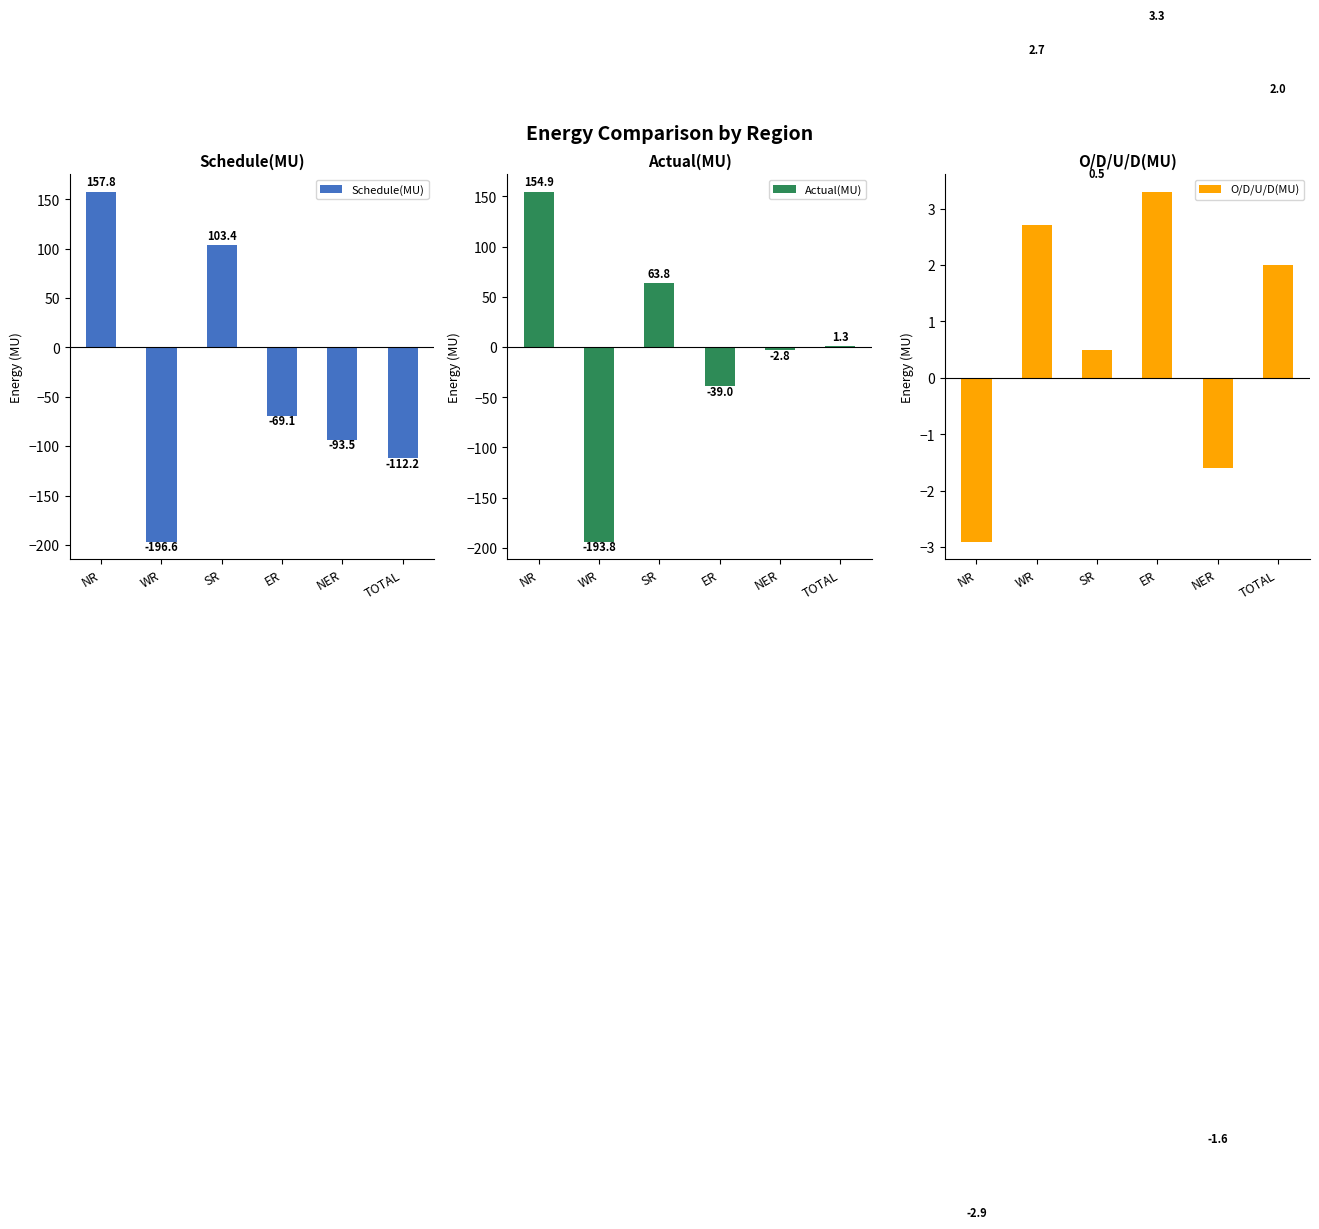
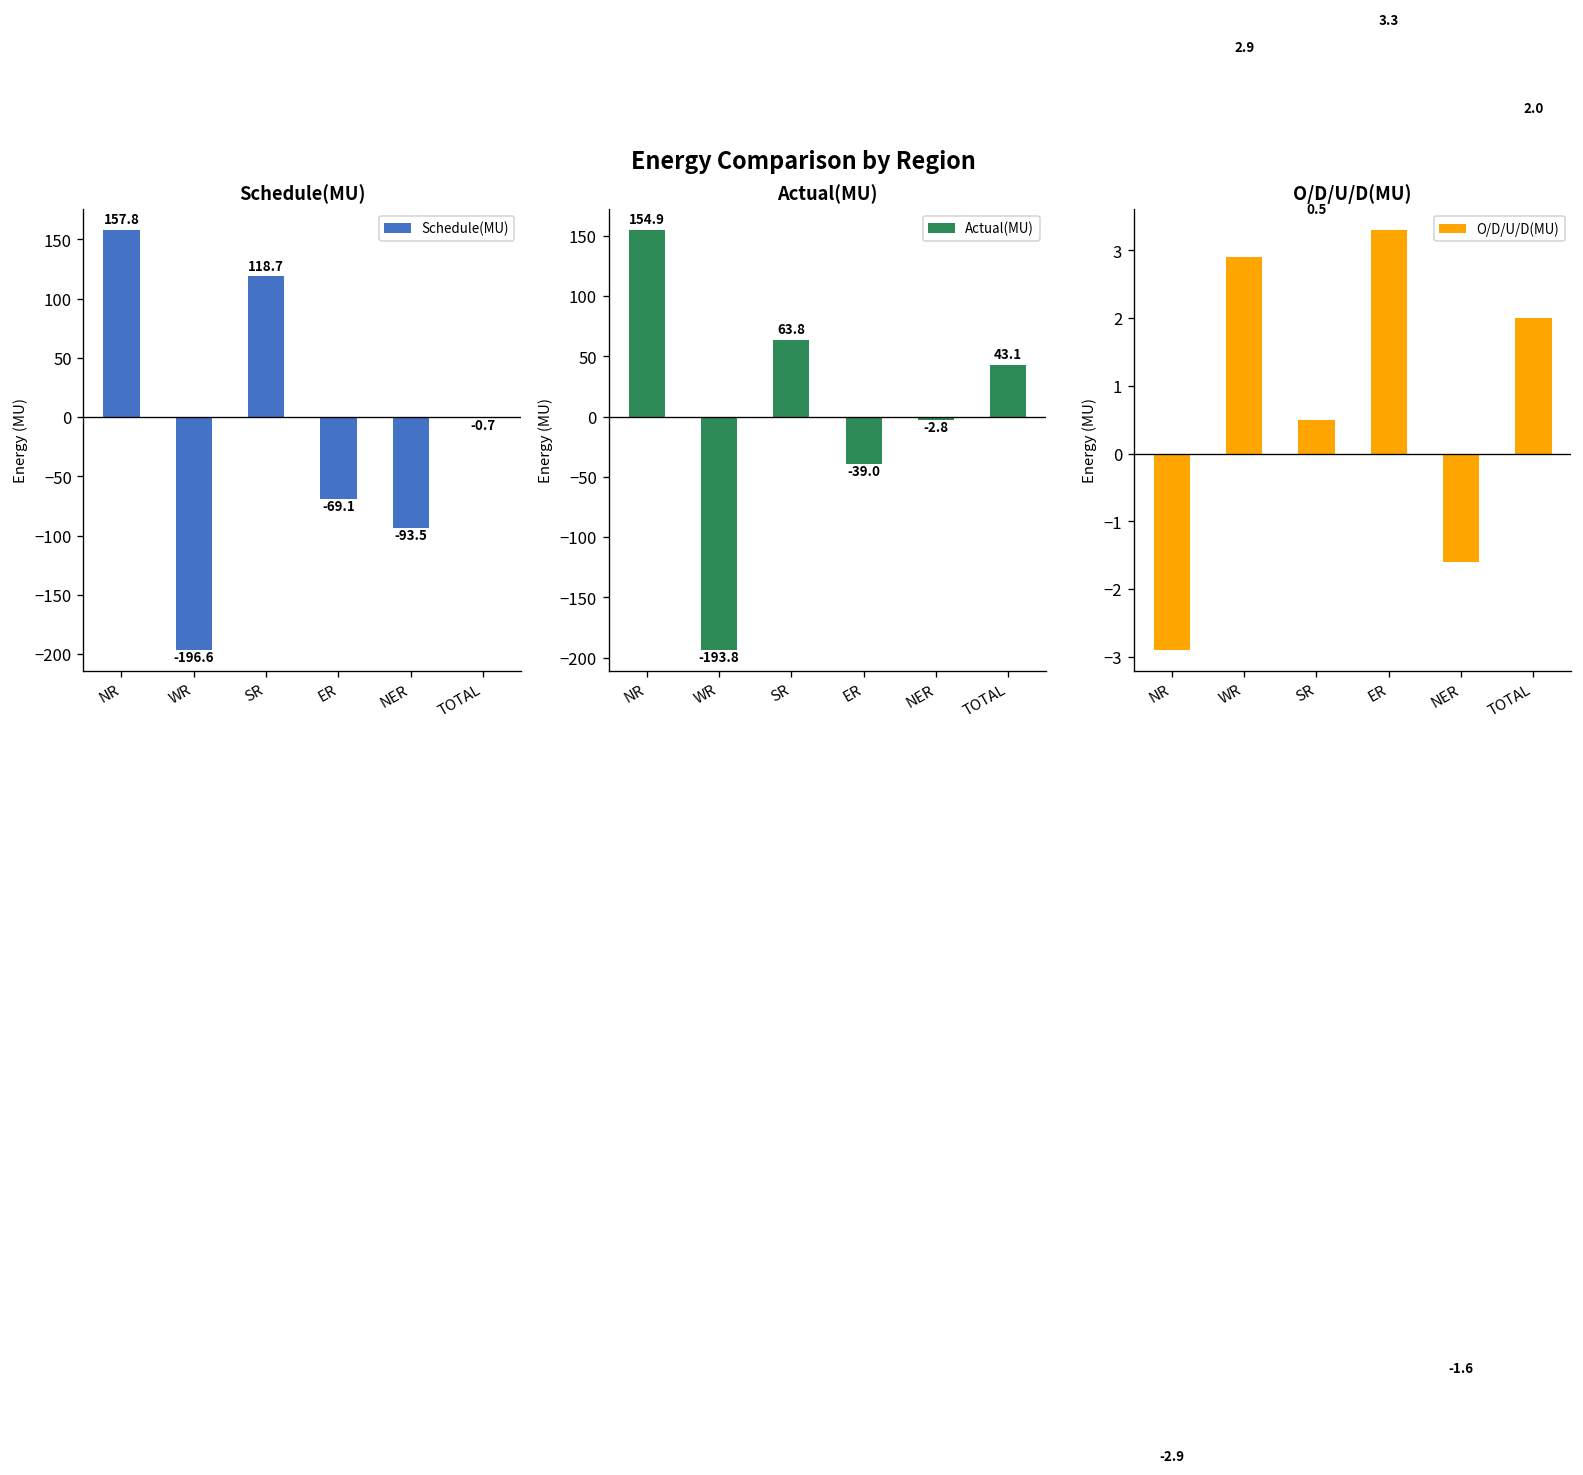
  {
    "Schedule(MU)": {
      "NR": 157.8,
      "WR": -196.6,
-     "SR": 103.4,
+     "SR": 118.7,
      "ER": -69.1,
      "NER": -93.5,
-     "TOTAL": -112.2
+     "TOTAL": -0.7
    },
    "Actual(MU)": {
      "NR": 154.9,
      "WR": -193.8,
      "SR": 63.8,
      "ER": -39.0,
      "NER": -2.8,
-     "TOTAL": 1.3
+     "TOTAL": 43.1
    },
    "O/D/U/D(MU)": {
-     "WR": 2.7
+     "WR": 2.9
    }
  }
